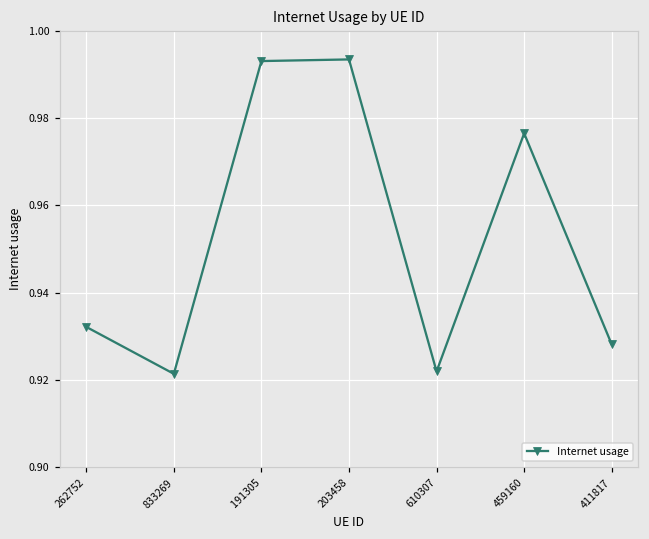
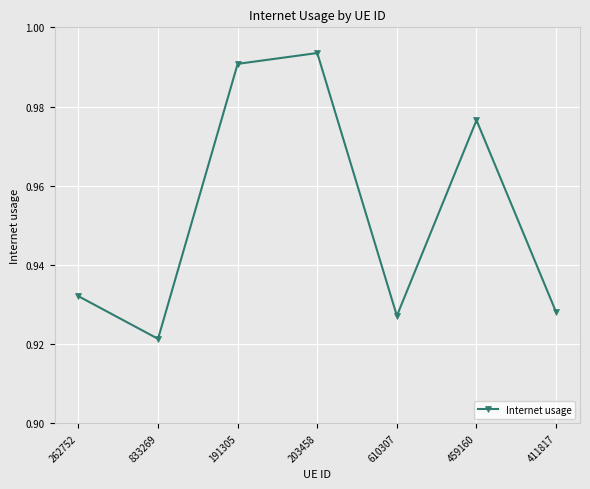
  {
    "262752": 0.932,
    "833269": 0.921,
-   "191305": 0.993,
+   "191305": 0.991,
    "203458": 0.994,
-   "610307": 0.922,
+   "610307": 0.927,
    "459160": 0.977,
    "411817": 0.928
  }
